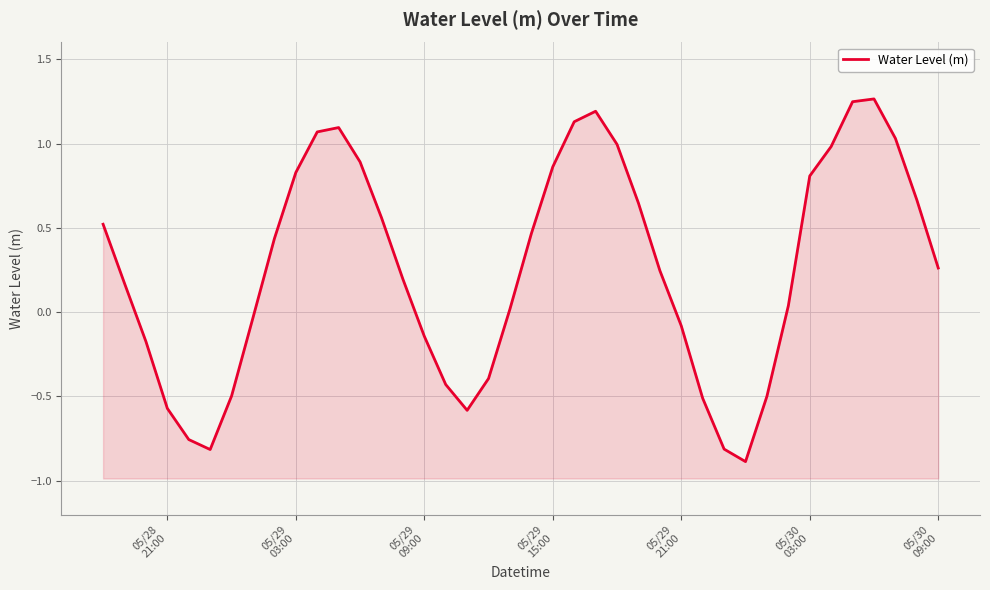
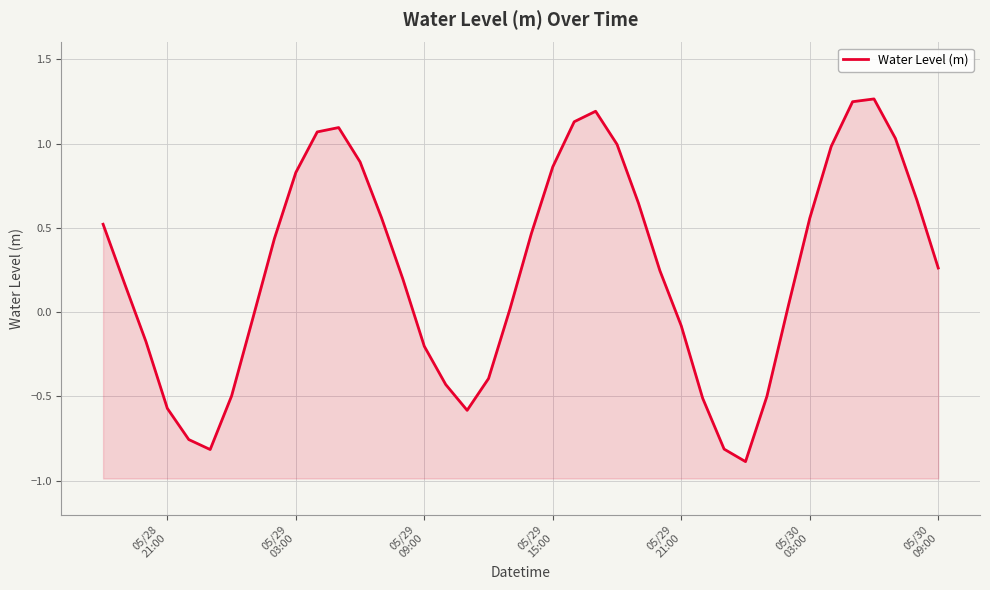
  {
    "05/28 21:00": -0.57,
    "05/29 03:00": 0.83,
-   "05/29 09:00": -0.14,
+   "05/29 09:00": -0.20,
    "05/29 15:00": 0.86,
    "05/29 21:00": -0.08,
-   "05/30 03:00": 0.81,
+   "05/30 03:00": 0.56,
    "05/30 09:00": 0.26
  }
